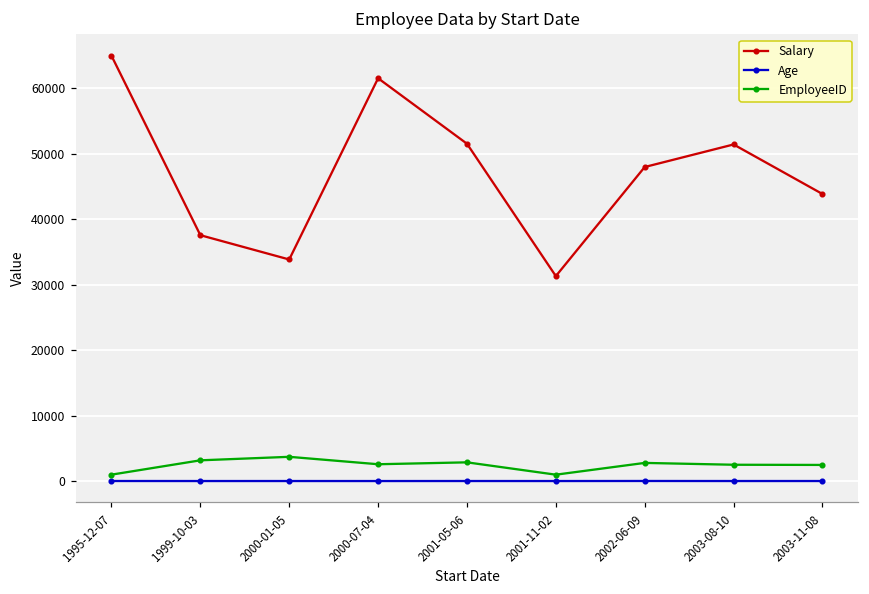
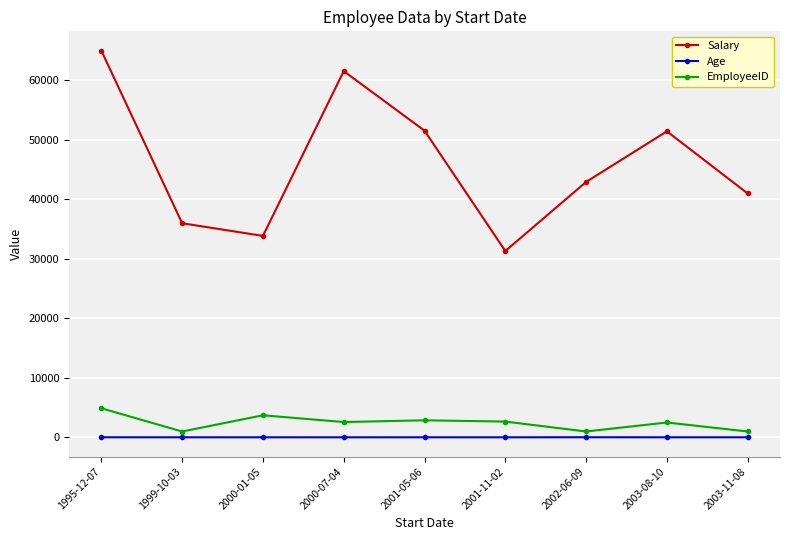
  {
    "Salary": {
      "1995-12-07": 65000,
-     "1999-10-03": 38000,
+     "1999-10-03": 36000,
      "2000-01-05": 34000,
      "2000-07-04": 62000,
      "2001-05-06": 52000,
      "2001-11-02": 31000,
-     "2002-06-09": 48000,
+     "2002-06-09": 43000,
      "2003-08-10": 51000,
-     "2003-11-08": 44000
+     "2003-11-08": 41000
    },
    "Age": {
      "1995-12-07": 0,
      "1999-10-03": 0,
      "2000-01-05": 0,
      "2000-07-04": 0,
      "2001-05-06": 0,
      "2001-11-02": 0,
      "2002-06-09": 0,
      "2003-08-10": 0,
      "2003-11-08": 0
    },
    "EmployeeID": {
-     "1995-12-07": 1000,
-     "1999-10-03": 3000,
+     "1995-12-07": 5000,
+     "1999-10-03": 1000,
      "2000-01-05": 4000,
      "2000-07-04": 3000,
      "2001-05-06": 3000,
-     "2001-11-02": 1000,
-     "2002-06-09": 3000,
+     "2001-11-02": 3000,
+     "2002-06-09": 1000,
      "2003-08-10": 3000,
-     "2003-11-08": 2000
+     "2003-11-08": 1000
    }
  }
